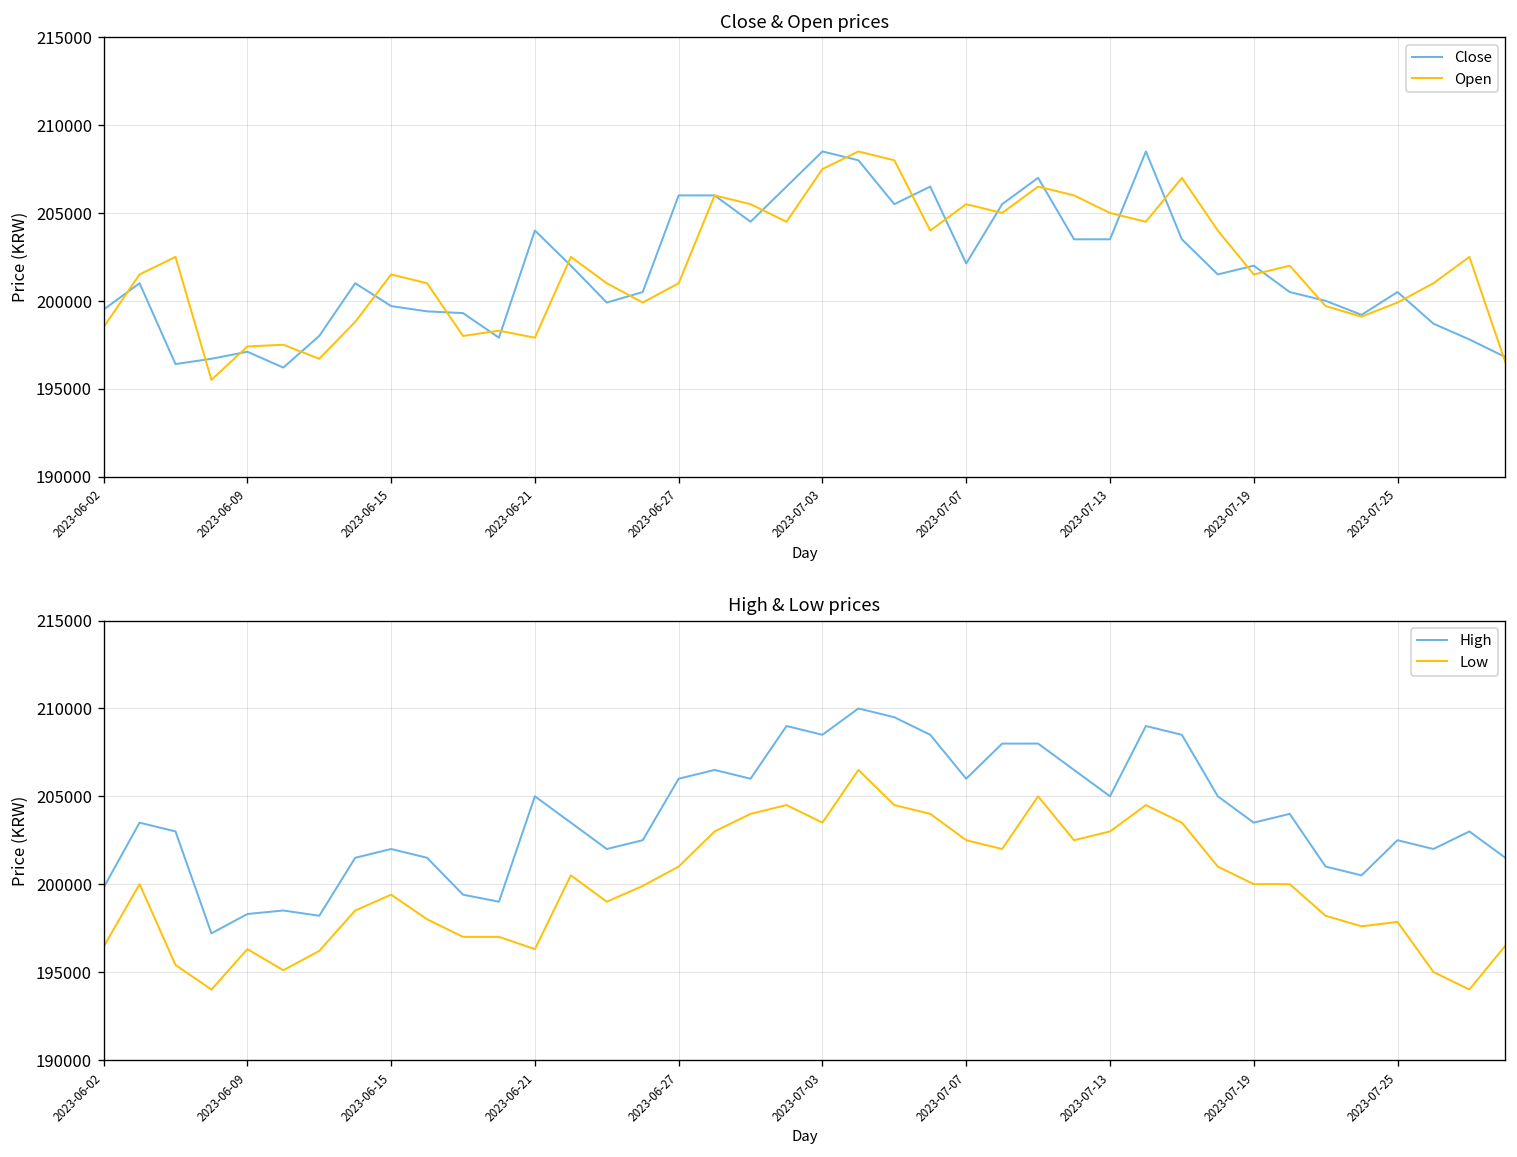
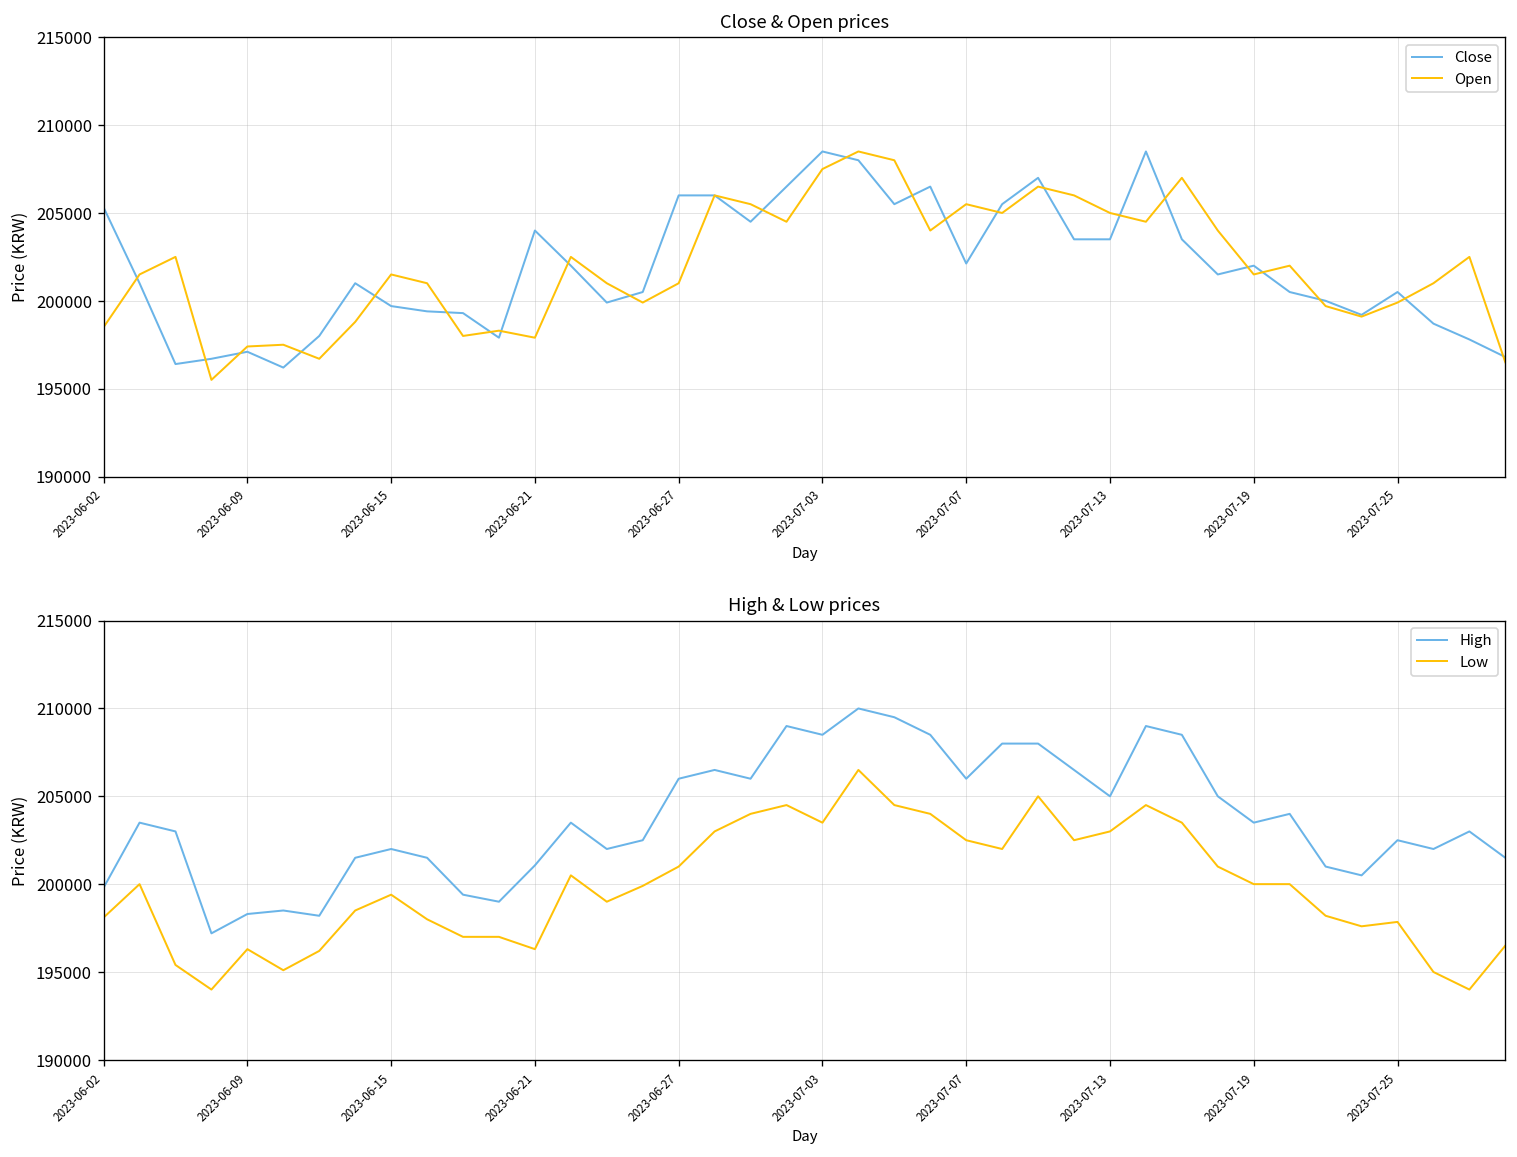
  {
    "Close & Open prices": {
      "Close": {
-       "2023-06-02": 199500,
+       "2023-06-02": 205300,
        "2023-06-09": 197100,
        "2023-06-15": 199700,
        "2023-06-21": 204000,
        "2023-06-27": 206000,
        "2023-07-03": 208500,
        "2023-07-07": 202100,
        "2023-07-13": 203500,
        "2023-07-19": 202000,
        "2023-07-25": 200500
      },
      "Open": {
        "2023-06-02": 198500,
        "2023-06-09": 197400,
        "2023-06-15": 201500,
        "2023-06-21": 197900,
        "2023-06-27": 201000,
        "2023-07-03": 207500,
        "2023-07-07": 205500,
        "2023-07-13": 205000,
        "2023-07-19": 201500,
        "2023-07-25": 199900
      }
    },
    "High & Low prices": {
      "High": {
        "2023-06-02": 199800,
        "2023-06-09": 198300,
        "2023-06-15": 202000,
-       "2023-06-21": 205000,
+       "2023-06-21": 201100,
        "2023-06-27": 206000,
        "2023-07-03": 208500,
        "2023-07-07": 206000,
        "2023-07-13": 205000,
        "2023-07-19": 203500,
        "2023-07-25": 202500
      },
      "Low": {
-       "2023-06-02": 196400,
+       "2023-06-02": 198100,
        "2023-06-09": 196300,
        "2023-06-15": 199400,
        "2023-06-21": 196300,
        "2023-06-27": 201000,
        "2023-07-03": 203500,
        "2023-07-07": 202500,
        "2023-07-13": 203000,
        "2023-07-19": 200000,
        "2023-07-25": 197900
      }
    }
  }
